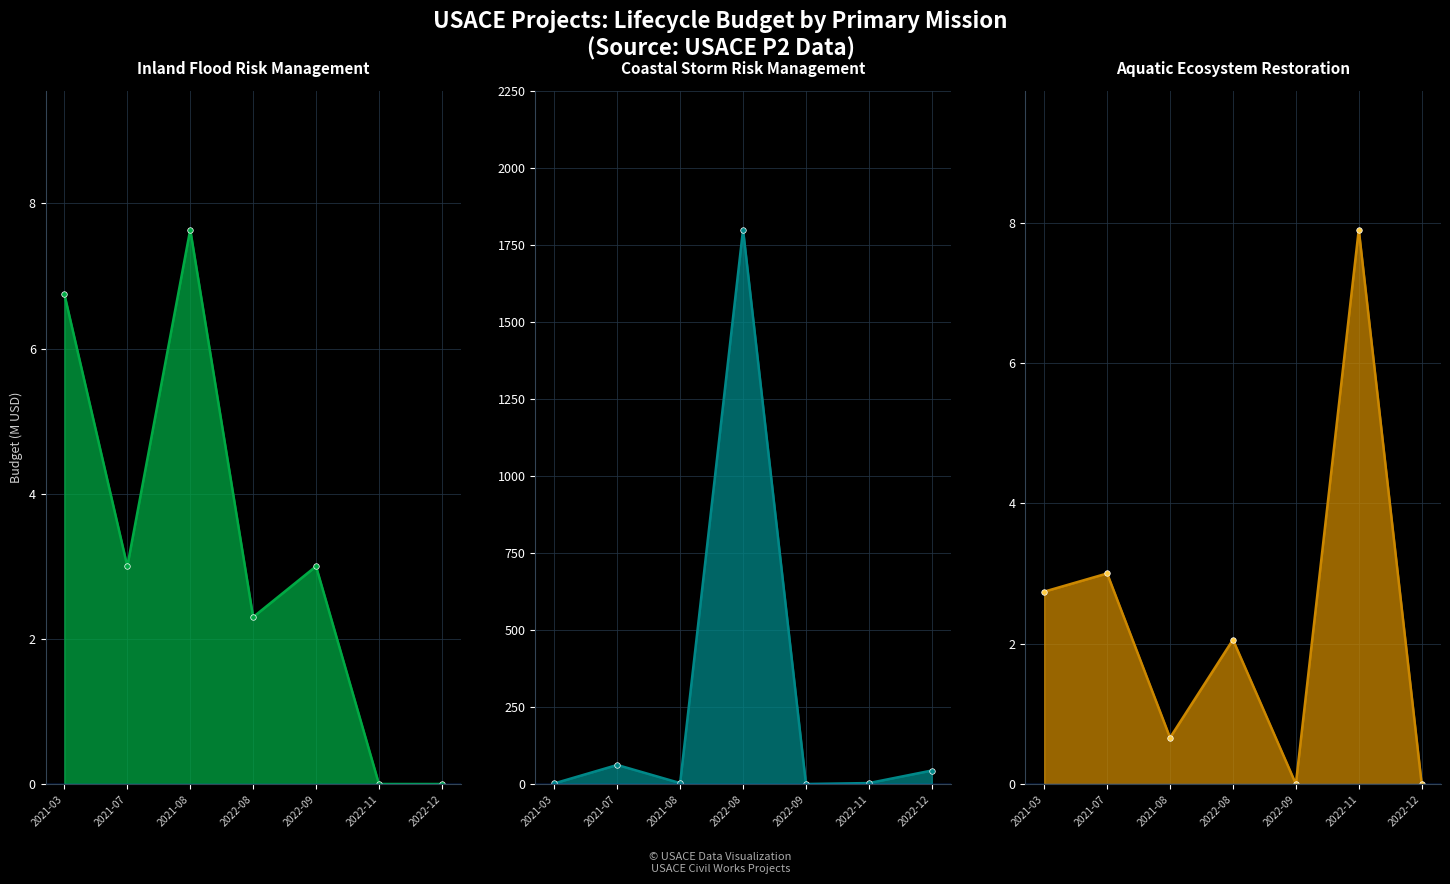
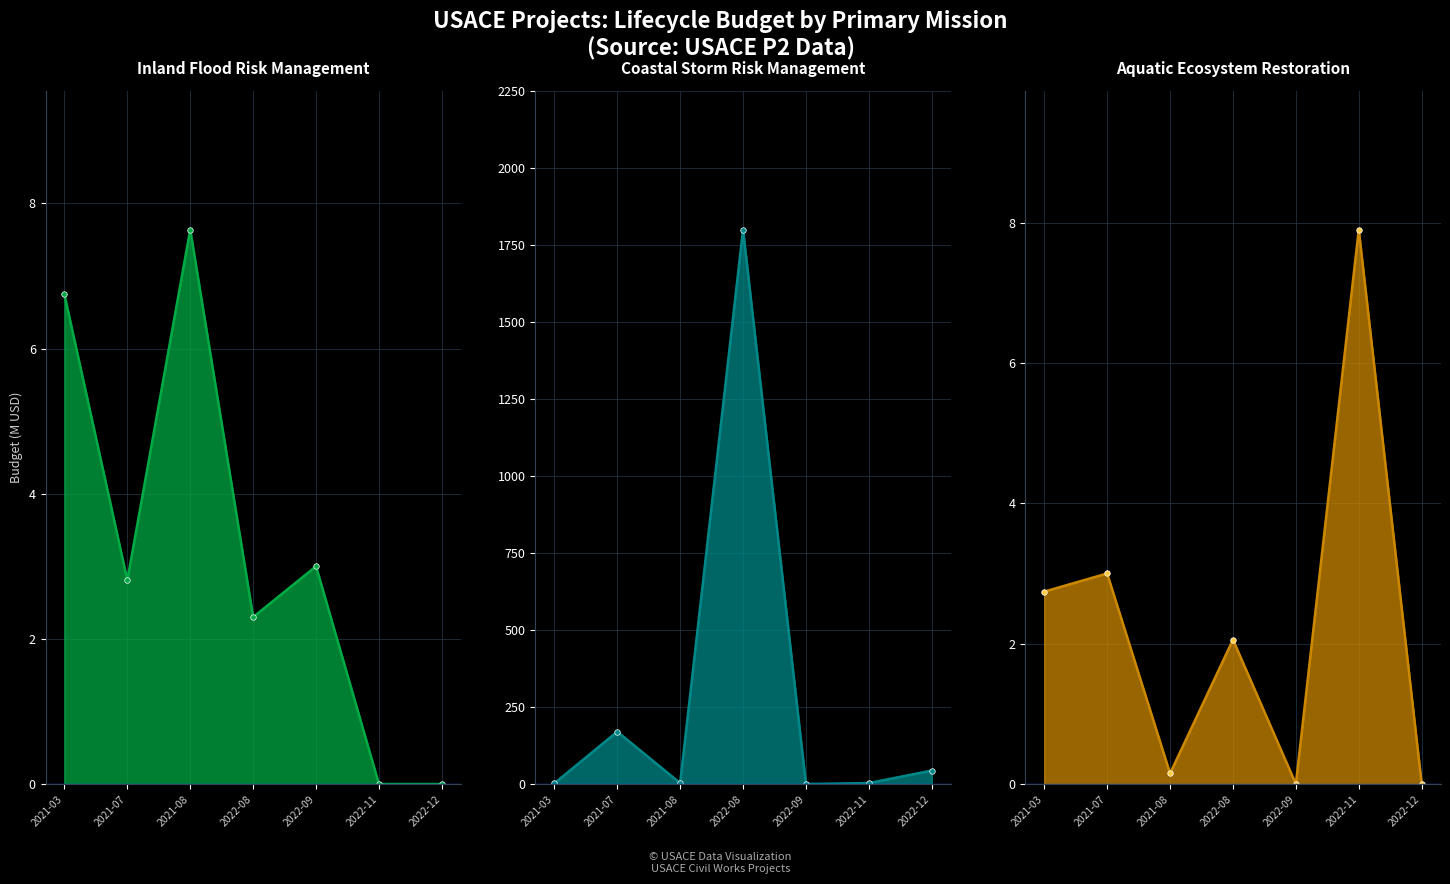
  {
    "Inland Flood Risk Management": {
      "2021-03": 6.7,
-     "2021-07": 3.0,
+     "2021-07": 2.8,
      "2021-08": 7.6,
      "2022-08": 2.3,
      "2022-09": 3.0,
      "2022-11": 0.0,
      "2022-12": 0.0
    },
    "Coastal Storm Risk Management": {
      "2021-03": 0,
-     "2021-07": 60,
+     "2021-07": 170,
      "2021-08": 0,
      "2022-08": 1800,
      "2022-09": 0,
      "2022-11": 0,
      "2022-12": 40
    },
    "Aquatic Ecosystem Restoration": {
      "2021-03": 2.7,
      "2021-07": 3.0,
-     "2021-08": 0.7,
+     "2021-08": 0.2,
      "2022-08": 2.1,
      "2022-09": 0.0,
      "2022-11": 7.9,
      "2022-12": 0.0
    }
  }
